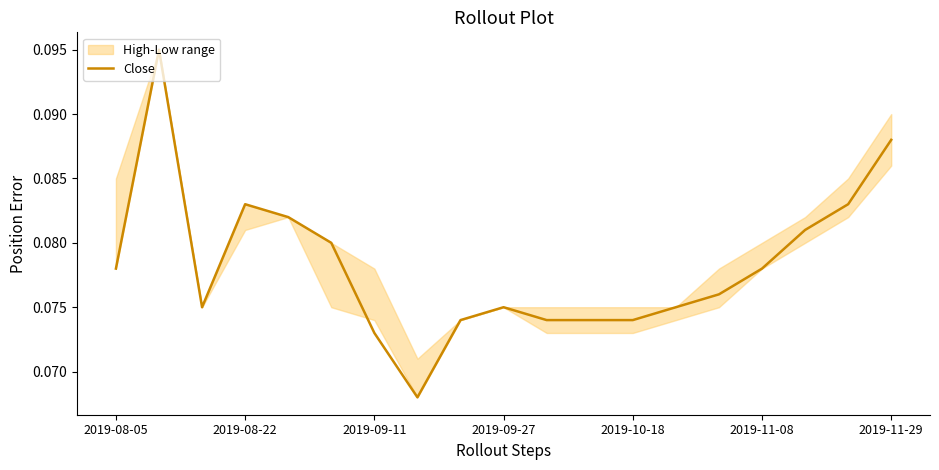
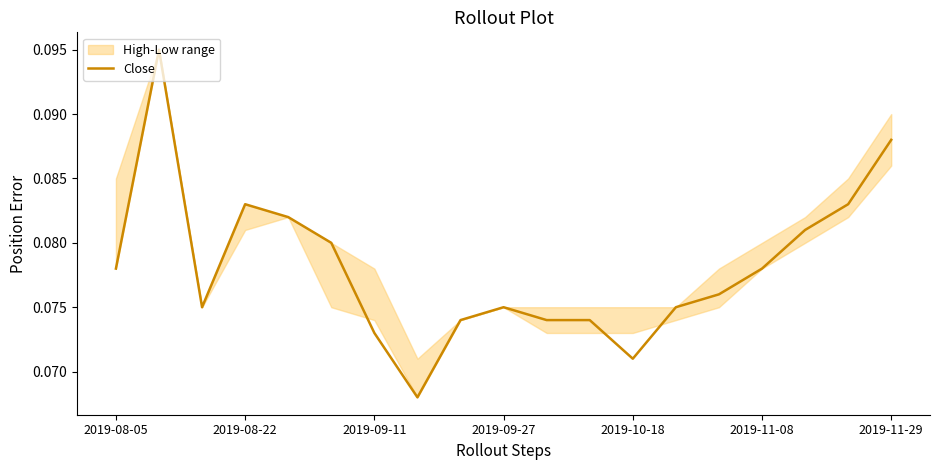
  {
    "Close": {
      "2019-08-05": 0.078,
      "2019-09-11": 0.073,
-     "2019-10-18": 0.074,
+     "2019-10-18": 0.071,
      "2019-11-08": 0.078,
      "2019-11-29": 0.088
    }
  }
